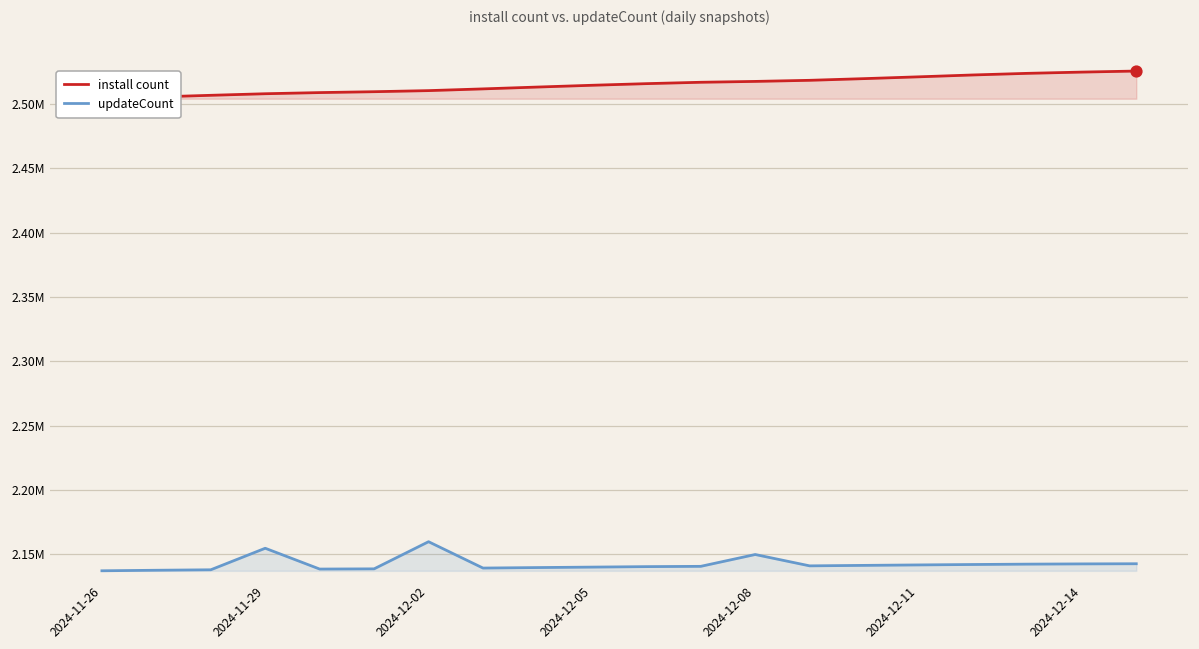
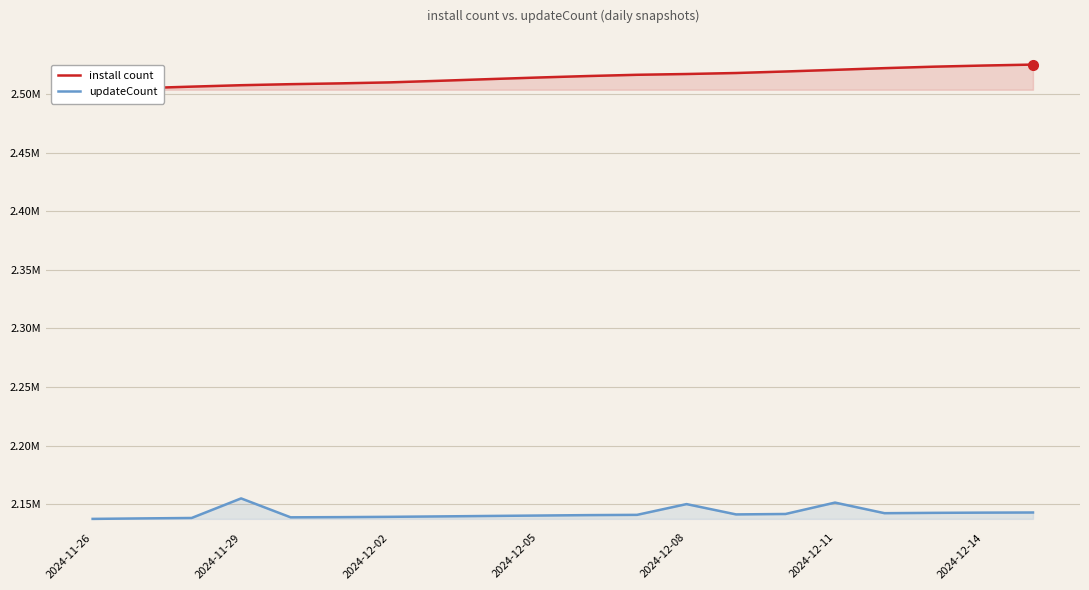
  {
    "updateCount": {
      "2024-11-26": 2137000,
      "2024-11-29": 2155000,
-     "2024-12-02": 2160000,
+     "2024-12-02": 2139000,
      "2024-12-05": 2140000,
      "2024-12-08": 2150000,
-     "2024-12-11": 2142000,
+     "2024-12-11": 2151000,
      "2024-12-14": 2143000
    }
  }
